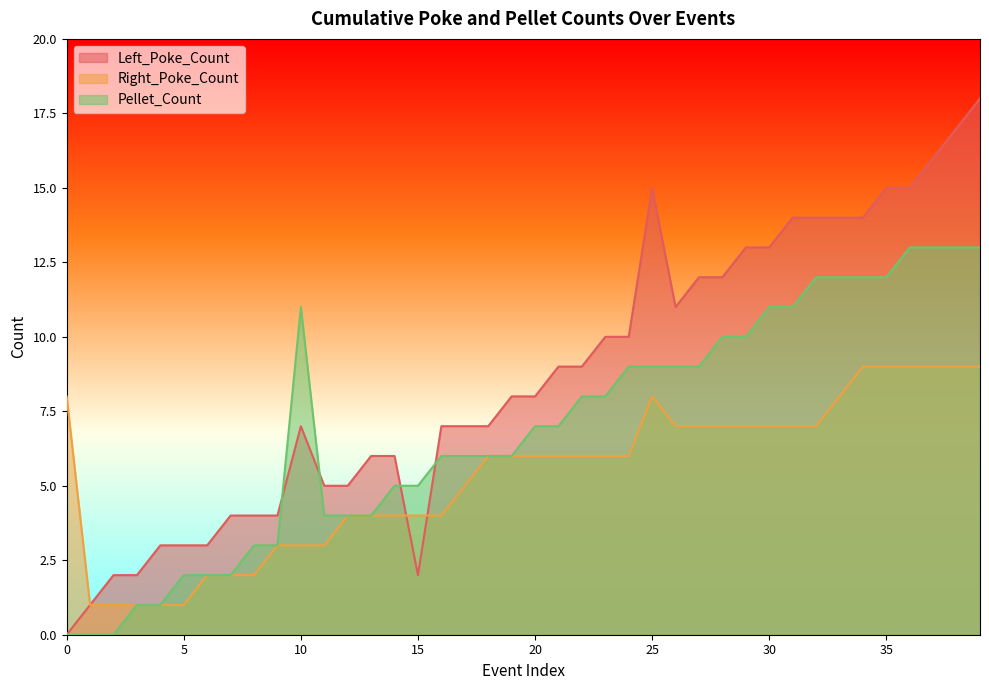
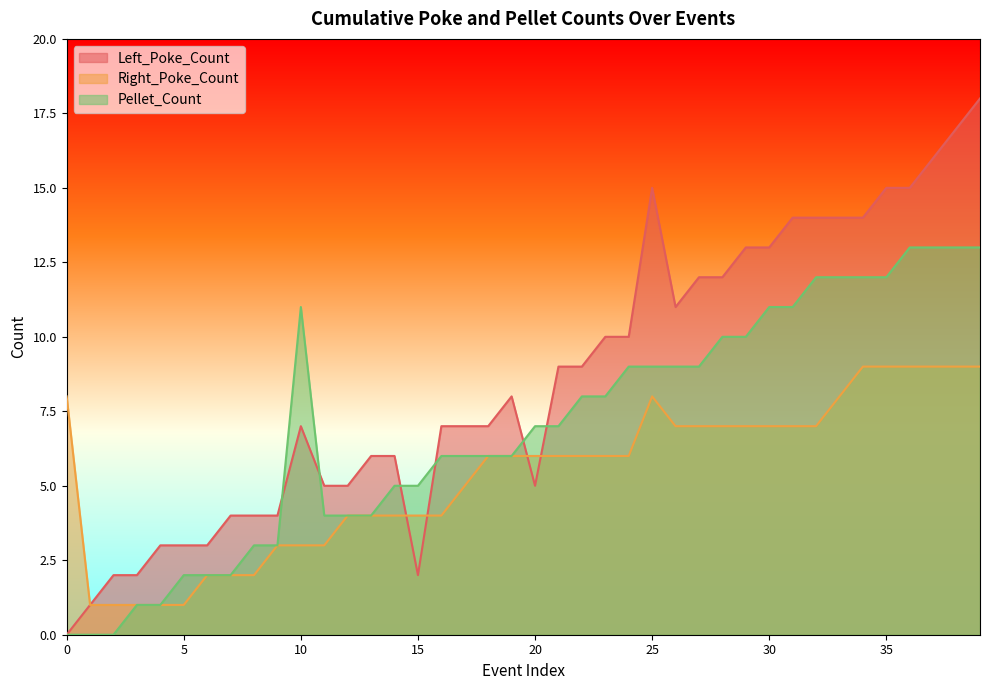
  {
    "Left_Poke_Count": {
      "5": 3,
      "10": 7,
      "15": 2,
-     "20": 8,
+     "20": 5,
      "25": 15,
      "30": 13,
      "35": 15
    },
    "Right_Poke_Count": {
      "0": 8,
      "5": 1,
      "10": 3,
      "15": 4,
      "20": 6,
      "25": 8,
      "30": 7,
      "35": 9
    },
    "Pellet_Count": {
      "5": 2,
      "10": 11,
      "15": 5,
      "20": 7,
      "25": 9,
      "30": 11,
      "35": 12
    }
  }
